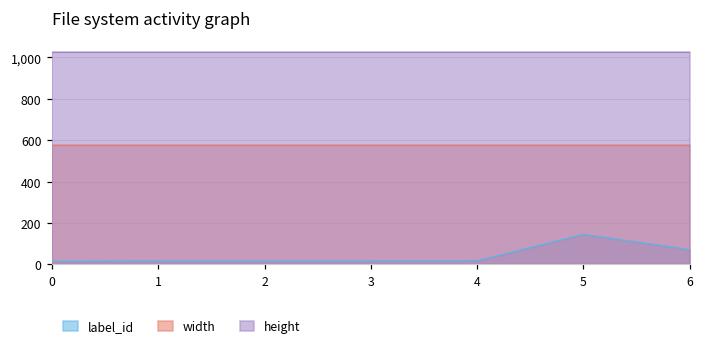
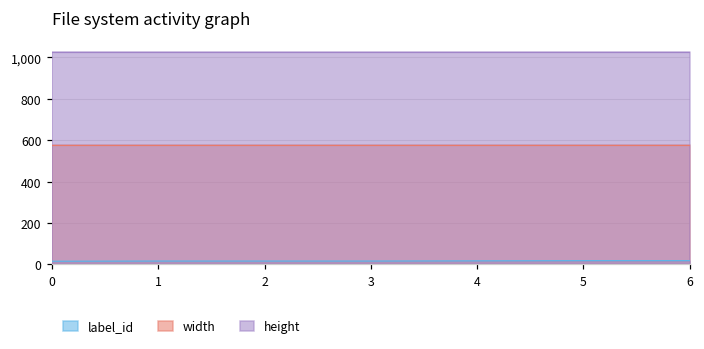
  {
    "label_id": {
      "0": "20",
      "1": "20",
      "2": "20",
      "3": "20",
      "4": "20",
-     "5": "150",
-     "6": "70"
+     "5": "20",
+     "6": "20"
    },
    "width": {
      "0": "580",
      "1": "580",
      "2": "580",
      "3": "580",
      "4": "580",
      "5": "580",
      "6": "580"
    },
    "height": {
      "0": "1,020",
      "1": "1,020",
      "2": "1,020",
      "3": "1,020",
      "4": "1,020",
      "5": "1,020",
      "6": "1,020"
    }
  }
